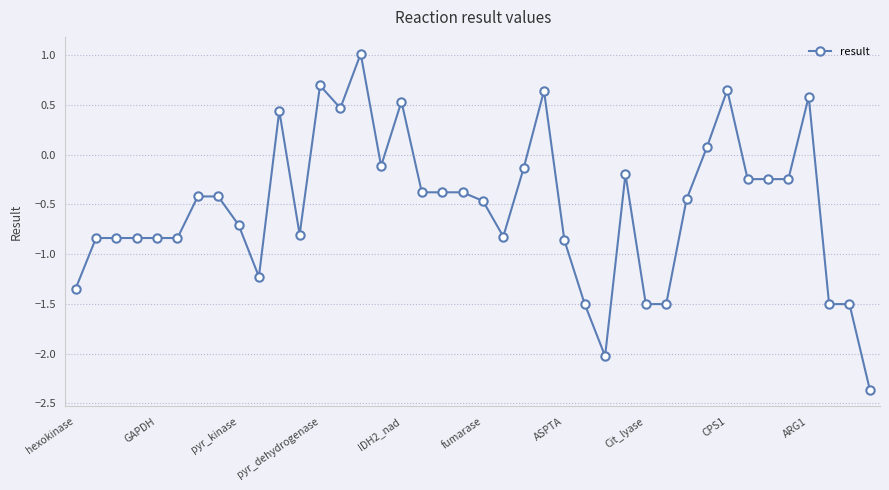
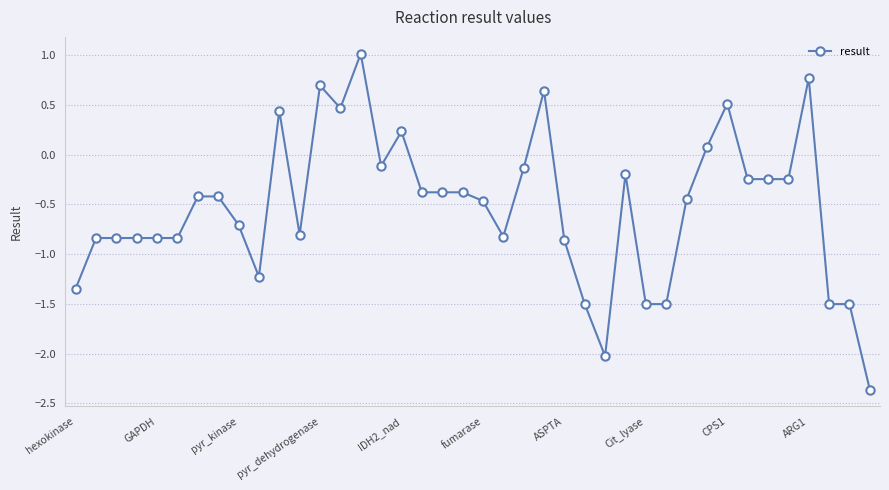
  {
    "hexokinase": -1.3,
    "GAPDH": -0.8,
    "pyr_kinase": -0.7,
    "pyr_dehydrogenase": 0.7,
-   "IDH2_nad": 0.5,
+   "IDH2_nad": 0.2,
    "fumarase": -0.5,
    "ASPTA": -0.9,
    "Cit_lyase": -1.5,
-   "CPS1": 0.6,
-   "ARG1": 0.6
+   "CPS1": 0.5,
+   "ARG1": 0.8
  }
